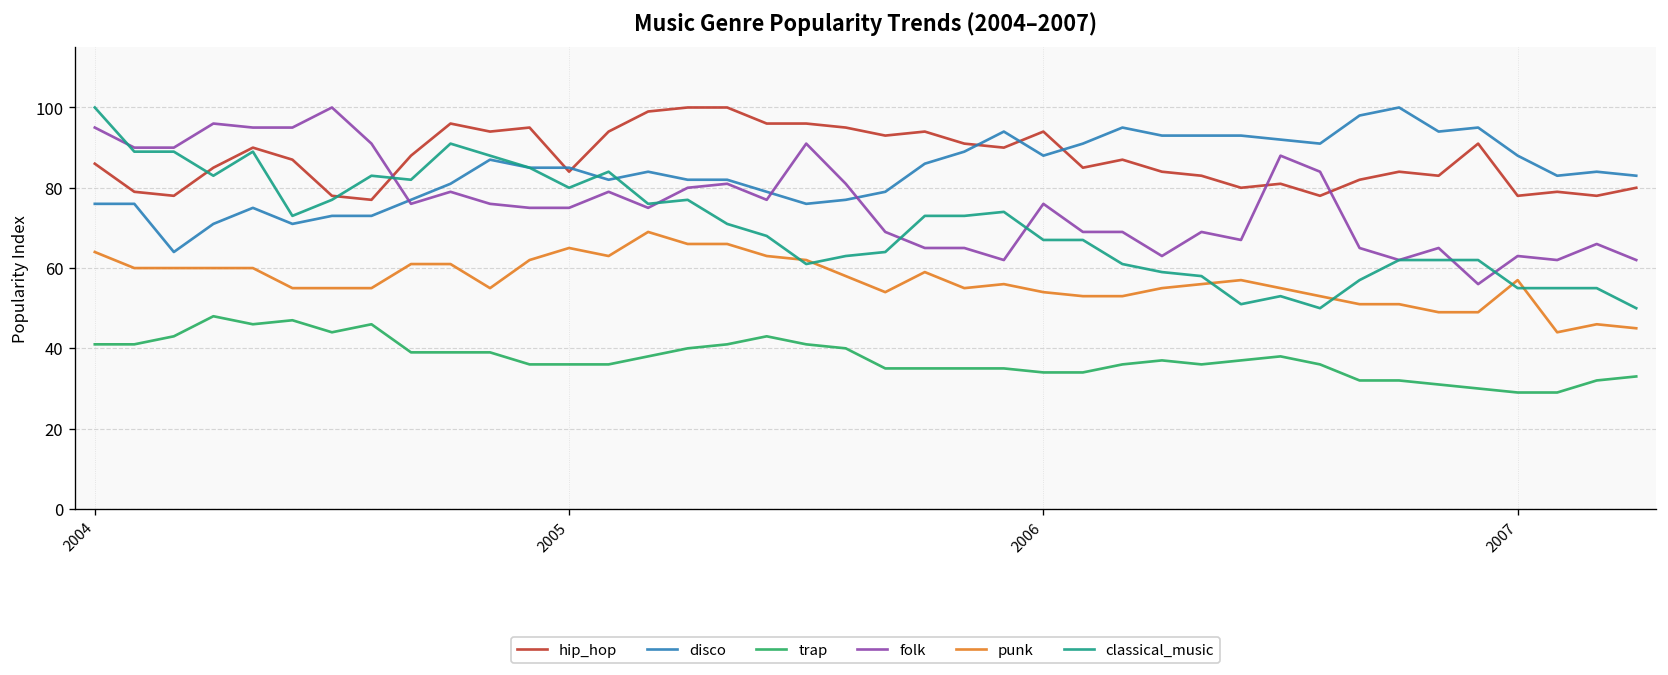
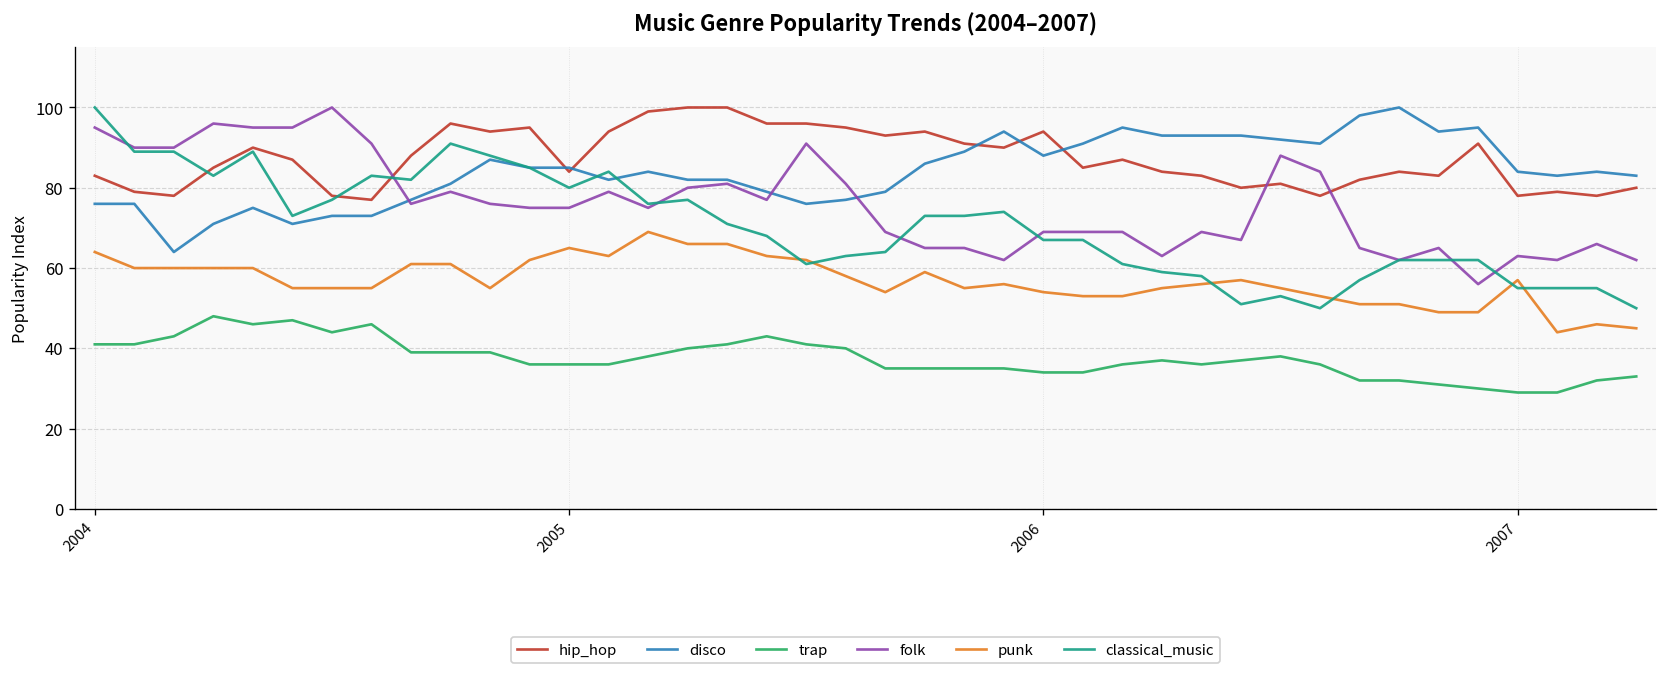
  {
    "hip_hop": {
-     "2004": 86,
+     "2004": 83,
      "2005": 84,
      "2006": 94,
      "2007": 78
    },
    "disco": {
      "2004": 76,
      "2005": 85,
      "2006": 88,
-     "2007": 88
+     "2007": 84
    },
    "folk": {
      "2004": 95,
      "2005": 75,
-     "2006": 76,
+     "2006": 69,
      "2007": 63
    },
    "punk": {
      "2004": 64,
      "2005": 65,
      "2006": 54,
      "2007": 57
    }
  }
